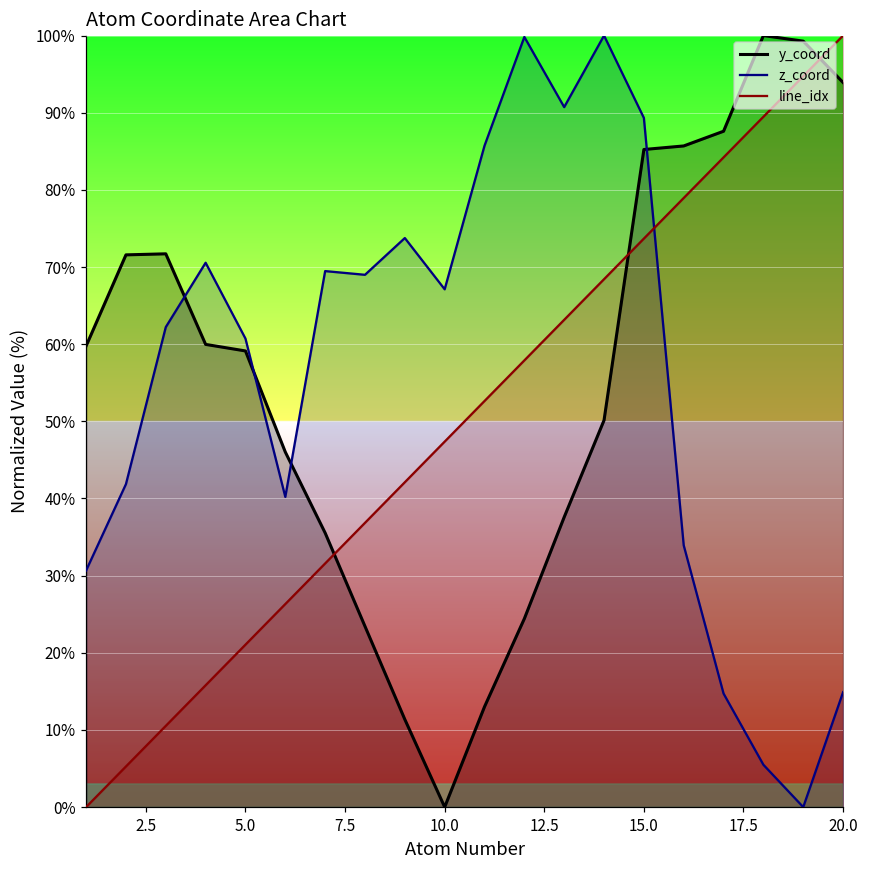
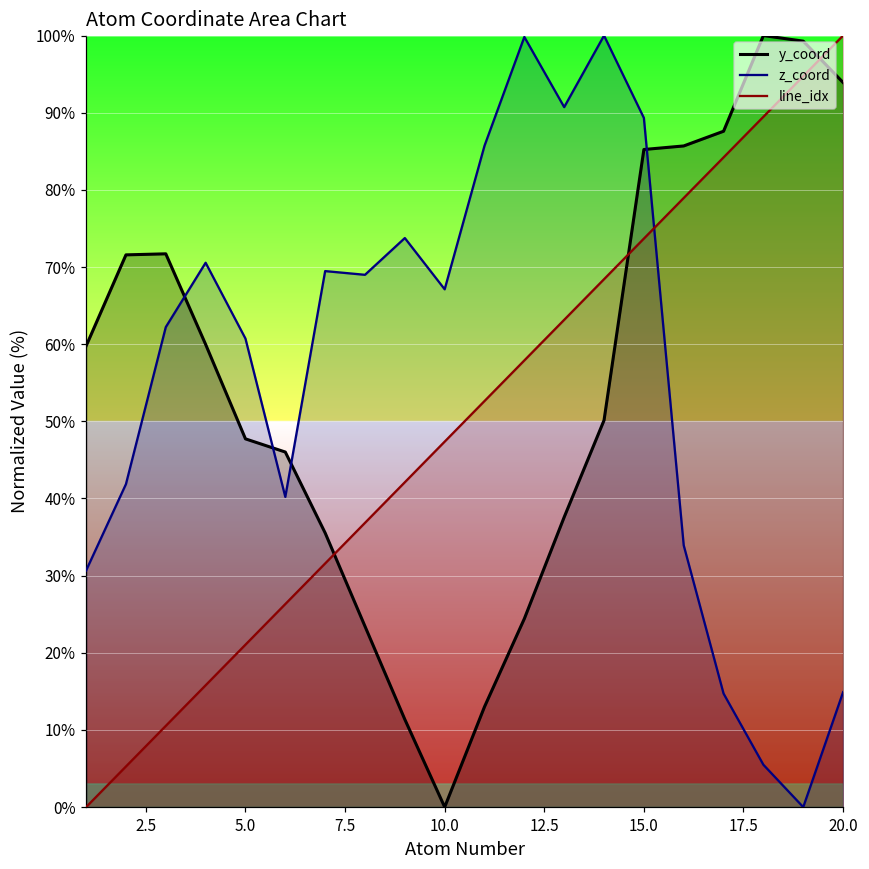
  {
    "y_coord": {
-     "5.0": "59%",
+     "5.0": "48%",
      "15.0": "85%",
      "20.0": "94%"
    }
  }
